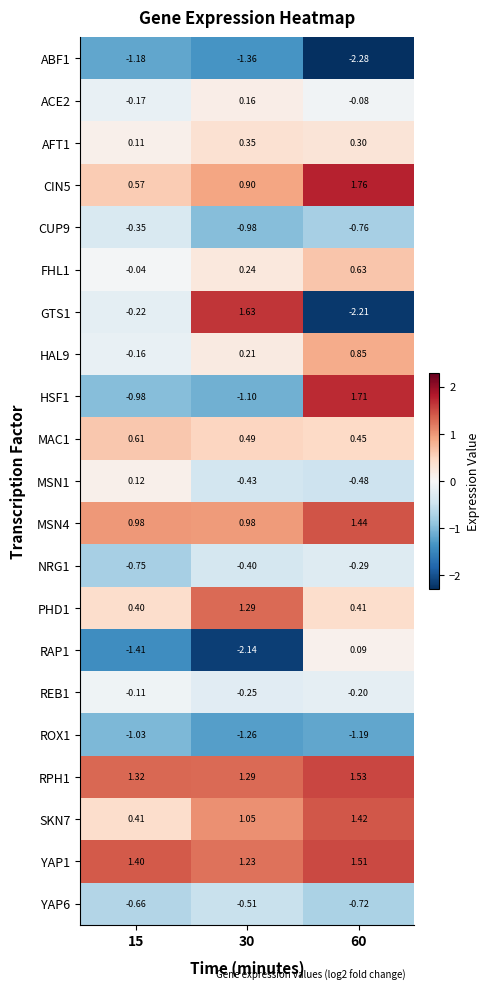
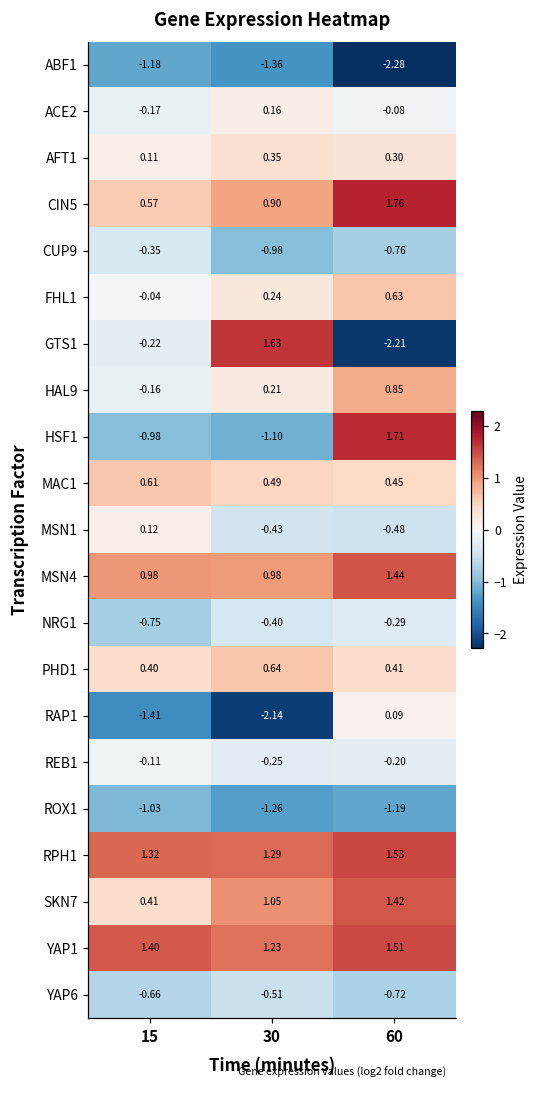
  {
    "ABF1": {
      "15": -1.18,
      "30": -1.36,
      "60": -2.28
    },
    "ACE2": {
      "15": -0.17,
      "30": 0.16,
      "60": -0.08
    },
    "AFT1": {
      "15": 0.11,
      "30": 0.35,
      "60": 0.30
    },
    "CIN5": {
      "15": 0.57,
      "30": 0.90,
      "60": 1.76
    },
    "CUP9": {
      "15": -0.35,
      "30": -0.98,
      "60": -0.76
    },
    "FHL1": {
      "15": -0.04,
      "30": 0.24,
      "60": 0.63
    },
    "GTS1": {
      "15": -0.22,
      "30": 1.63,
      "60": -2.21
    },
    "HAL9": {
      "15": -0.16,
      "30": 0.21,
      "60": 0.85
    },
    "HSF1": {
      "15": -0.98,
      "30": -1.10,
      "60": 1.71
    },
    "MAC1": {
      "15": 0.61,
      "30": 0.49,
      "60": 0.45
    },
    "MSN1": {
      "15": 0.12,
      "30": -0.43,
      "60": -0.48
    },
    "MSN4": {
      "15": 0.98,
      "30": 0.98,
      "60": 1.44
    },
    "NRG1": {
      "15": -0.75,
      "30": -0.40,
      "60": -0.29
    },
    "PHD1": {
      "15": 0.40,
-     "30": 1.29,
+     "30": 0.64,
      "60": 0.41
    },
    "RAP1": {
      "15": -1.41,
      "30": -2.14,
      "60": 0.09
    },
    "REB1": {
      "15": -0.11,
      "30": -0.25,
      "60": -0.20
    },
    "ROX1": {
      "15": -1.03,
      "30": -1.26,
      "60": -1.19
    },
    "RPH1": {
      "15": 1.32,
      "30": 1.29,
      "60": 1.53
    },
    "SKN7": {
      "15": 0.41,
      "30": 1.05,
      "60": 1.42
    },
    "YAP1": {
      "15": 1.40,
      "30": 1.23,
      "60": 1.51
    },
    "YAP6": {
      "15": -0.66,
      "30": -0.51,
      "60": -0.72
    }
  }
